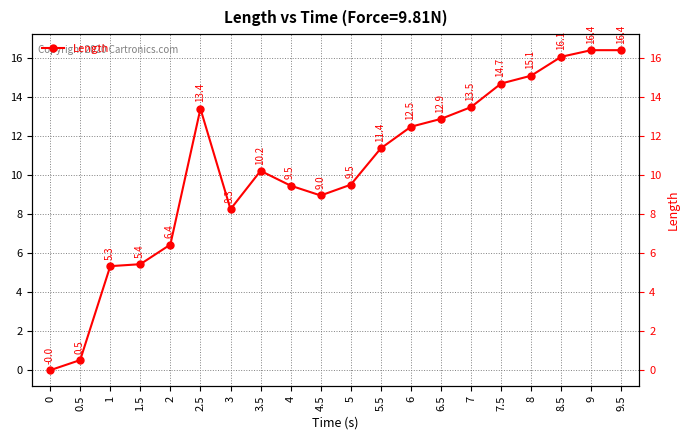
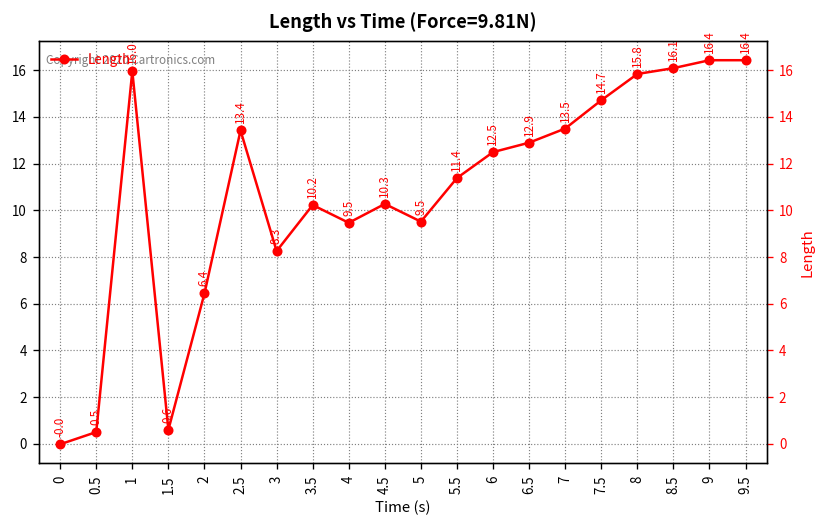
  {
    "0": -0.0,
    "0.5": 0.5,
-   "1": 5.3,
-   "1.5": 5.4,
+   "1": 16.0,
+   "1.5": 0.6,
    "2": 6.4,
    "2.5": 13.4,
    "3": 8.3,
    "3.5": 10.2,
    "4": 9.5,
-   "4.5": 9.0,
+   "4.5": 10.3,
    "5": 9.5,
    "5.5": 11.4,
    "6": 12.5,
    "6.5": 12.9,
    "7": 13.5,
    "7.5": 14.7,
-   "8": 15.1,
+   "8": 15.8,
    "8.5": 16.1,
    "9": 16.4,
    "9.5": 16.4
  }
